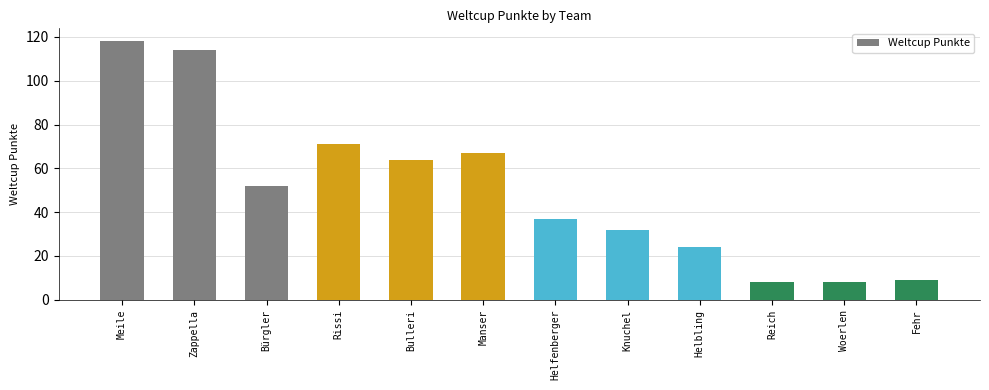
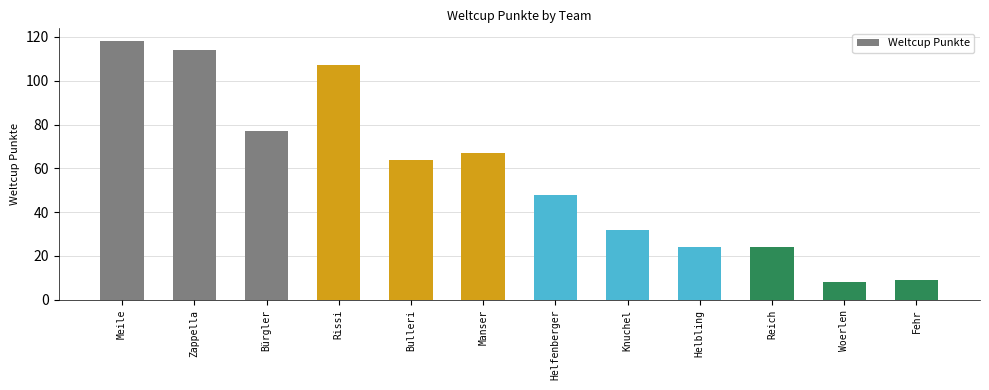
  {
    "Meile": 118,
    "Zappella": 114,
-   "Bürgler": 52,
-   "Rissi": 71,
+   "Bürgler": 77,
+   "Rissi": 107,
    "Bulleri": 64,
    "Manser": 67,
-   "Helfenberger": 37,
+   "Helfenberger": 48,
    "Knuchel": 32,
    "Helbling": 24,
-   "Reich": 8,
+   "Reich": 24,
    "Woerlen": 8,
    "Fehr": 9
  }
